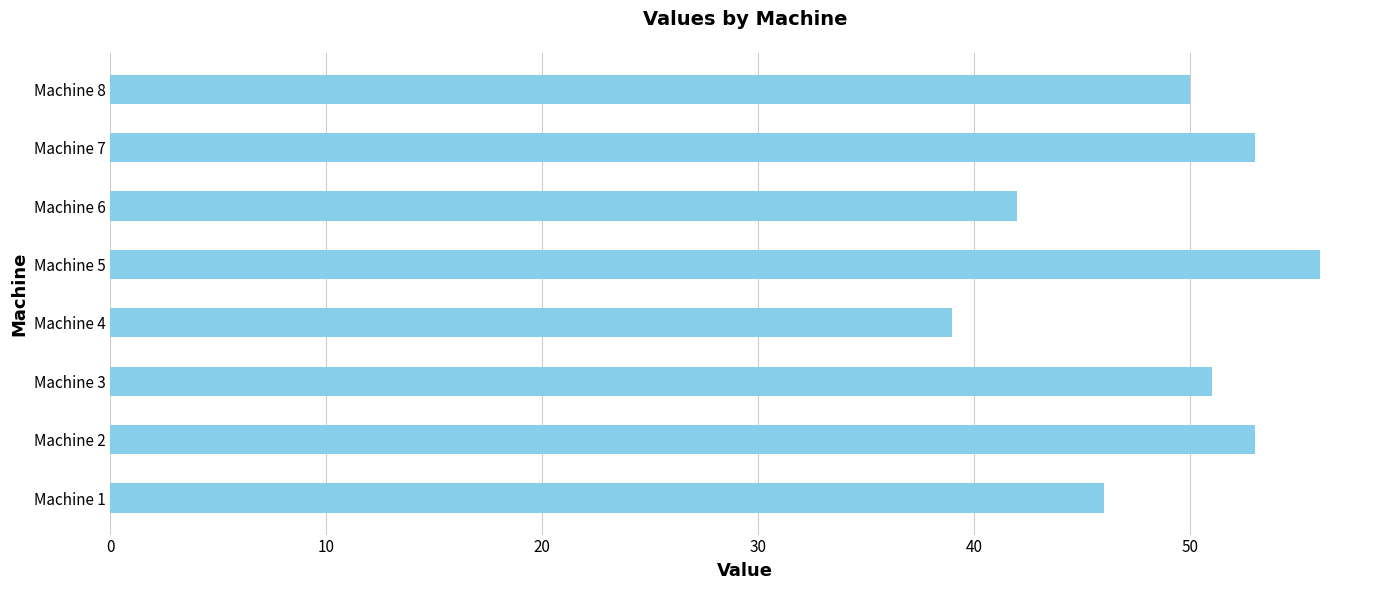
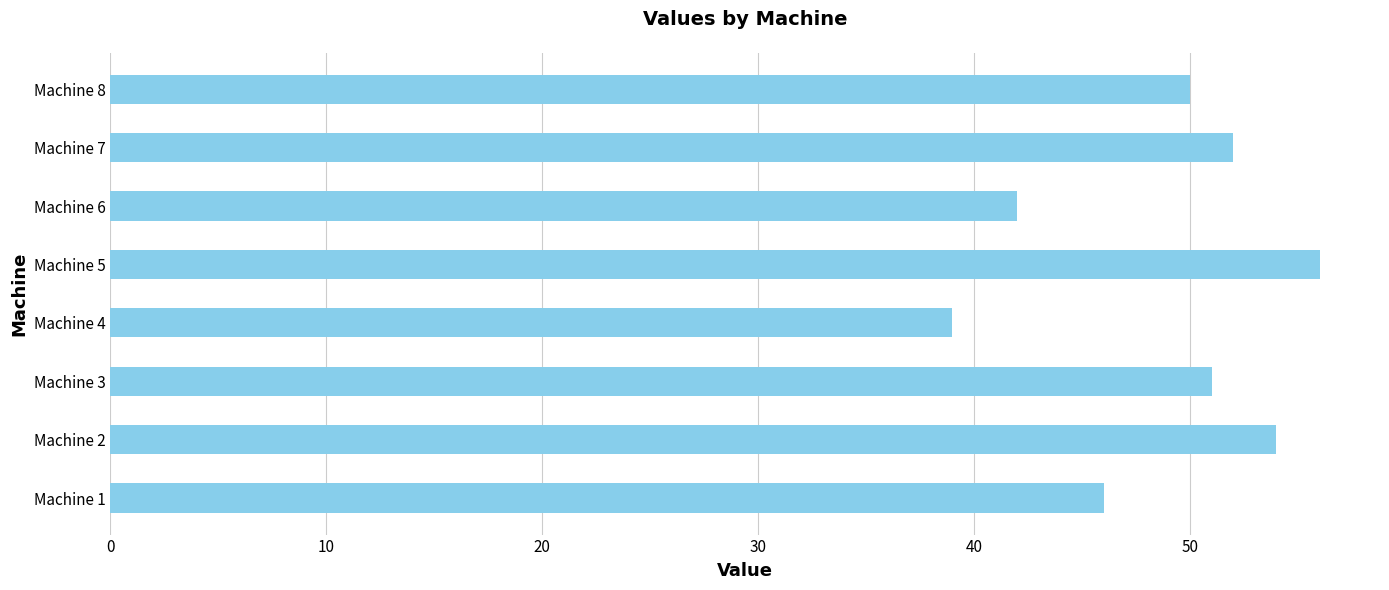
  {
    "Machine 8": 50,
-   "Machine 7": 53,
+   "Machine 7": 52,
    "Machine 6": 42,
    "Machine 5": 56,
    "Machine 4": 39,
    "Machine 3": 51,
-   "Machine 2": 53,
+   "Machine 2": 54,
    "Machine 1": 46
  }
